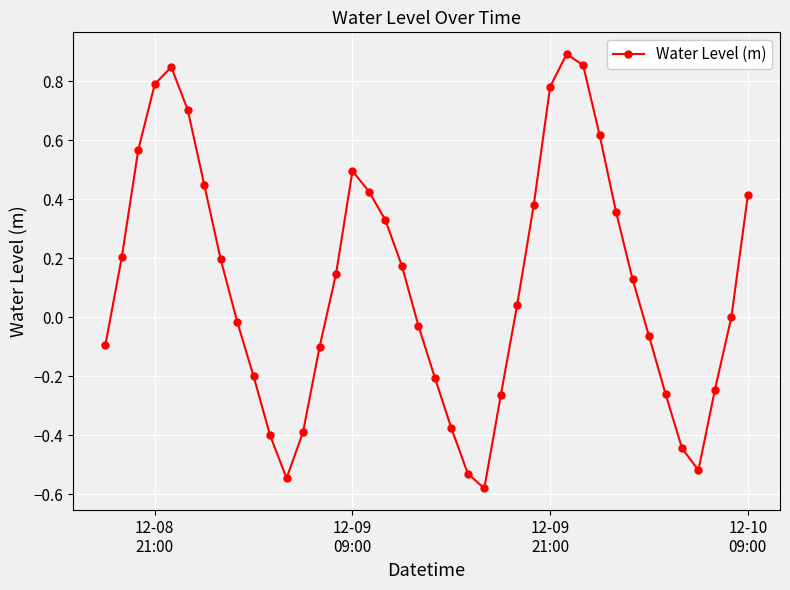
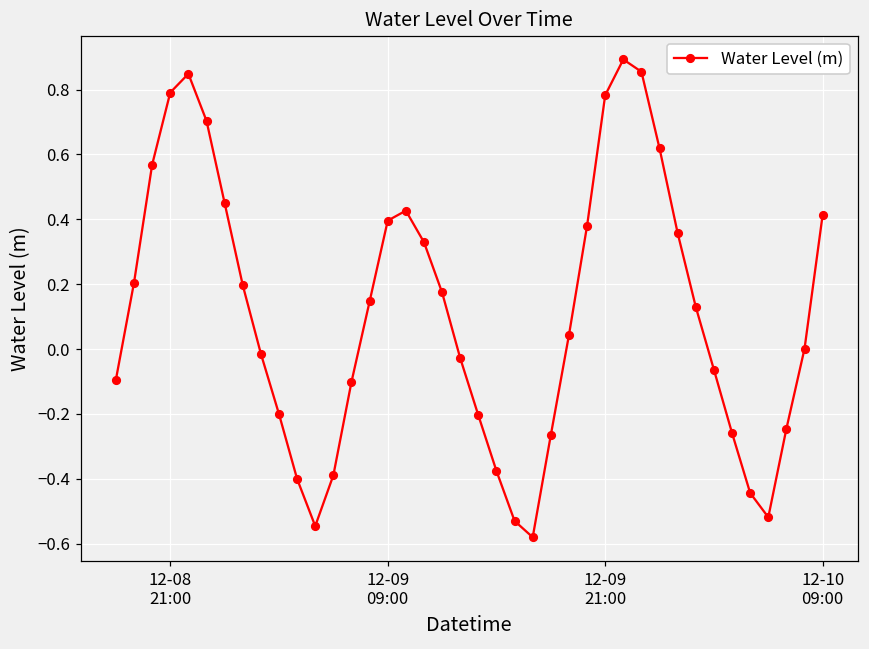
  {
    "12-08 21:00": 0.79,
-   "12-09 09:00": 0.50,
+   "12-09 09:00": 0.40,
    "12-09 21:00": 0.78,
    "12-10 09:00": 0.41
  }
